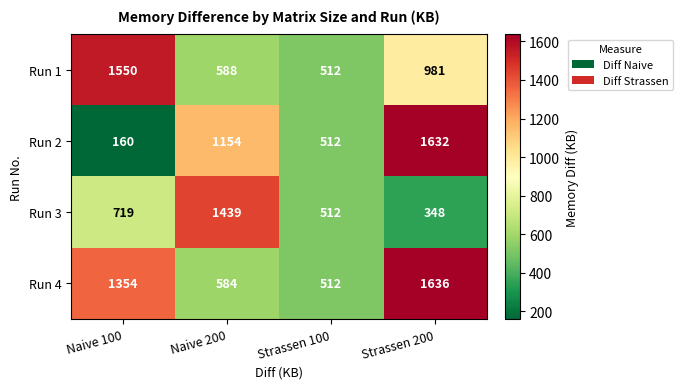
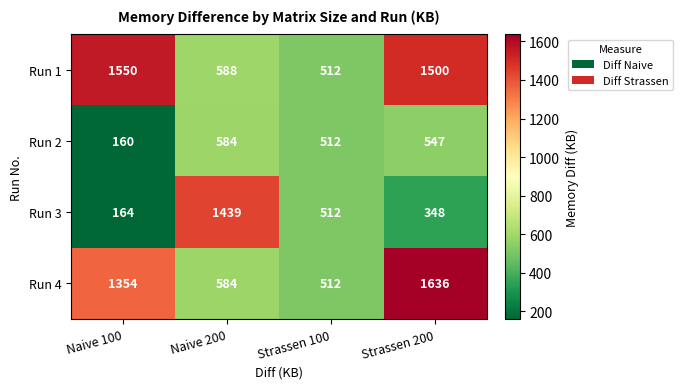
  {
    "Run 1": {
      "Naive 100": 1550,
      "Naive 200": 588,
      "Strassen 100": 512,
-     "Strassen 200": 981
+     "Strassen 200": 1500
    },
    "Run 2": {
      "Naive 100": 160,
-     "Naive 200": 1154,
+     "Naive 200": 584,
      "Strassen 100": 512,
-     "Strassen 200": 1632
+     "Strassen 200": 547
    },
    "Run 3": {
-     "Naive 100": 719,
+     "Naive 100": 164,
      "Naive 200": 1439,
      "Strassen 100": 512,
      "Strassen 200": 348
    },
    "Run 4": {
      "Naive 100": 1354,
      "Naive 200": 584,
      "Strassen 100": 512,
      "Strassen 200": 1636
    }
  }
